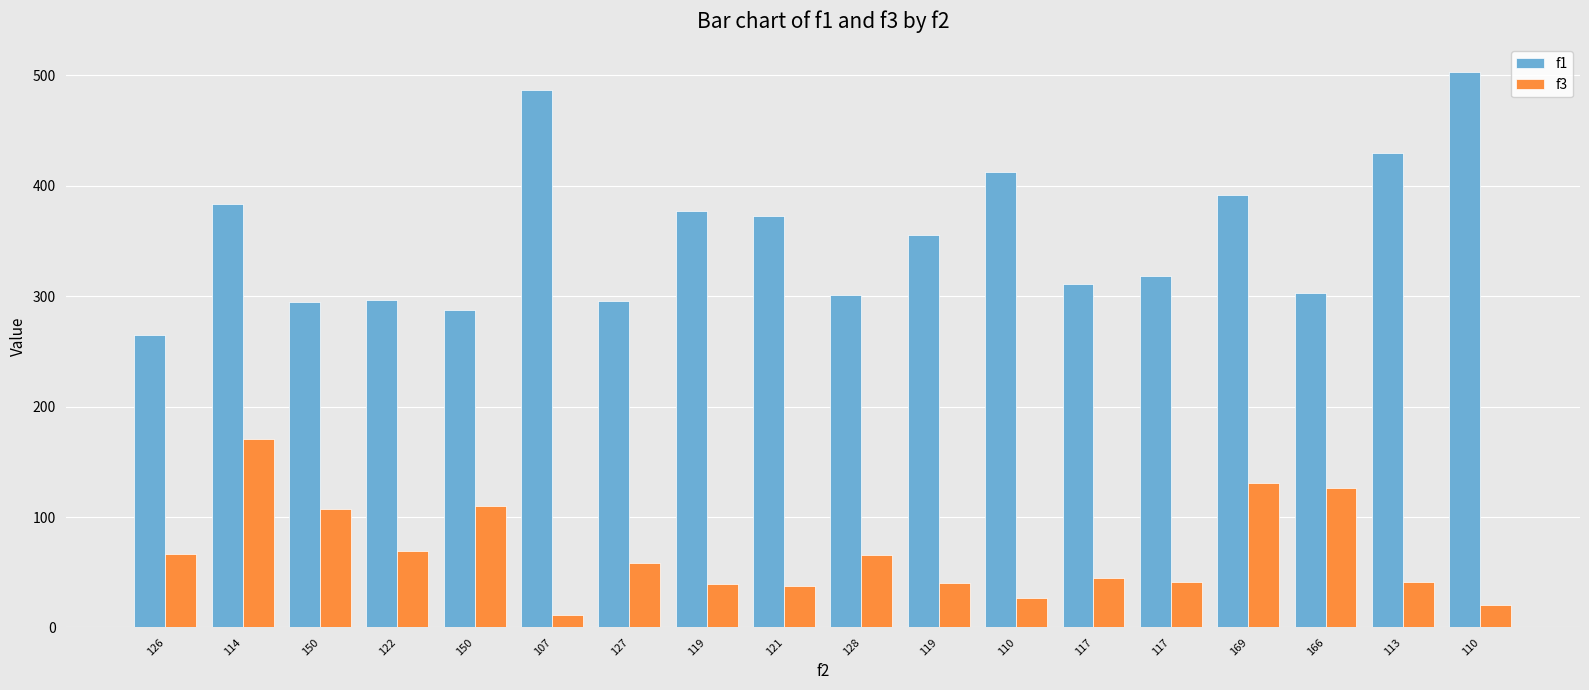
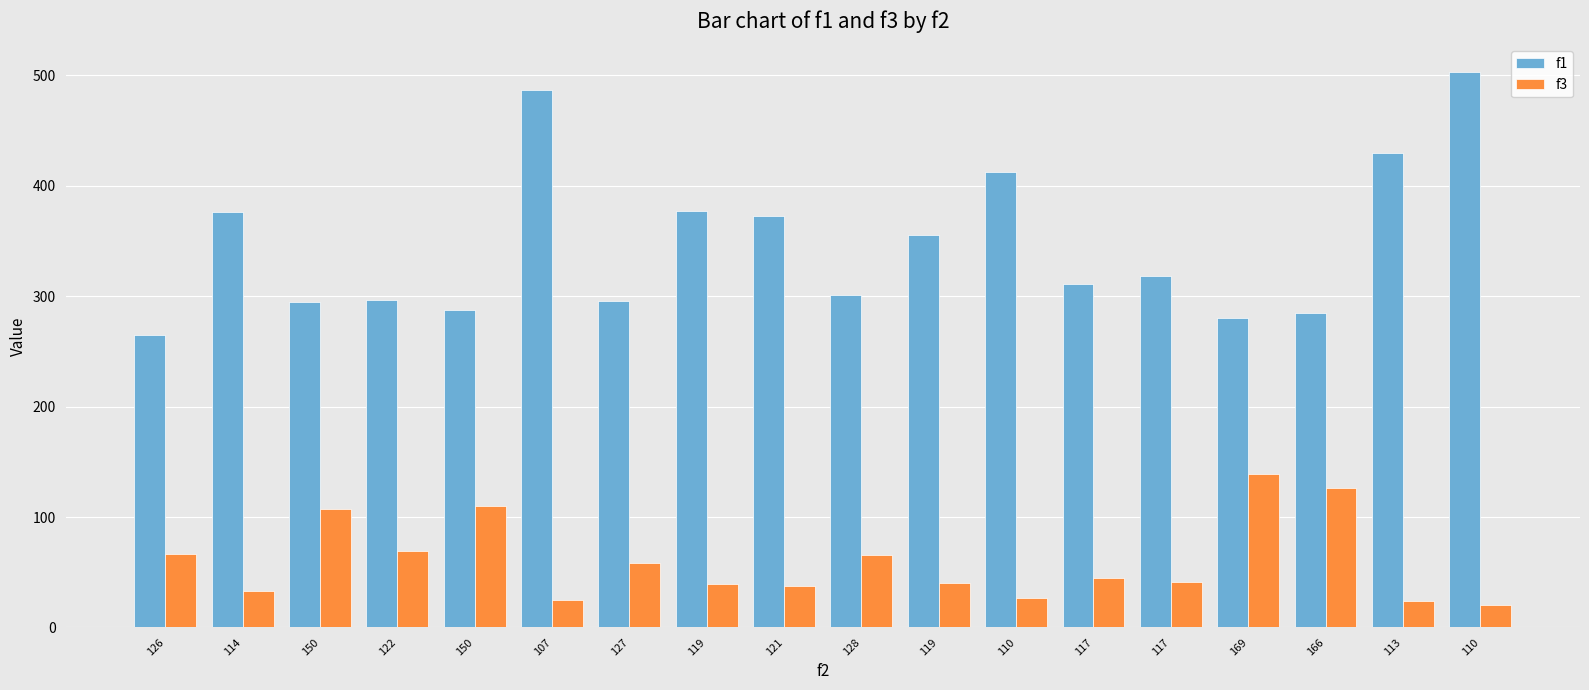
  {
    "f1": {
      "126": 265,
-     "114": 383,
+     "114": 376,
      "122": 296,
      "107": 487,
      "127": 296,
      "121": 373,
      "128": 301,
-     "169": 391,
-     "166": 303,
+     "169": 280,
+     "166": 285,
      "113": 430
    },
    "f3": {
      "126": 67,
-     "114": 171,
+     "114": 33,
      "122": 69,
-     "107": 11,
+     "107": 25,
      "127": 58,
      "121": 38,
      "128": 66,
-     "169": 131,
+     "169": 139,
      "166": 126,
-     "113": 41
+     "113": 24
    }
  }
